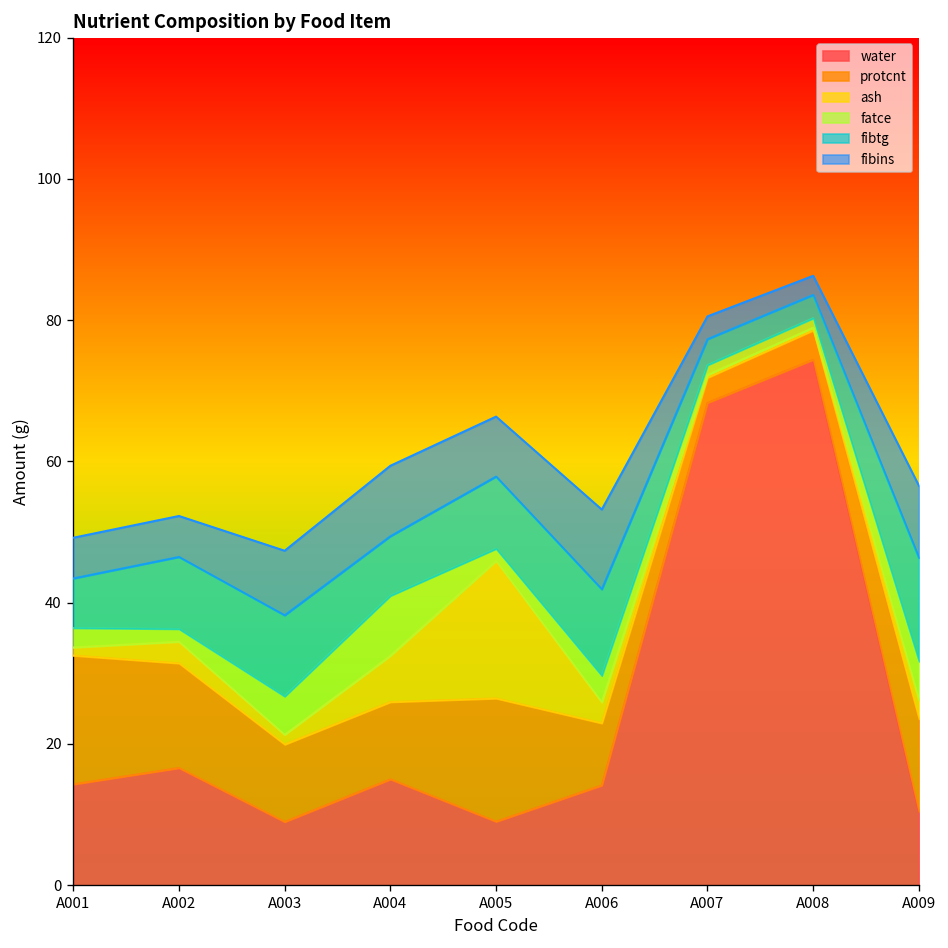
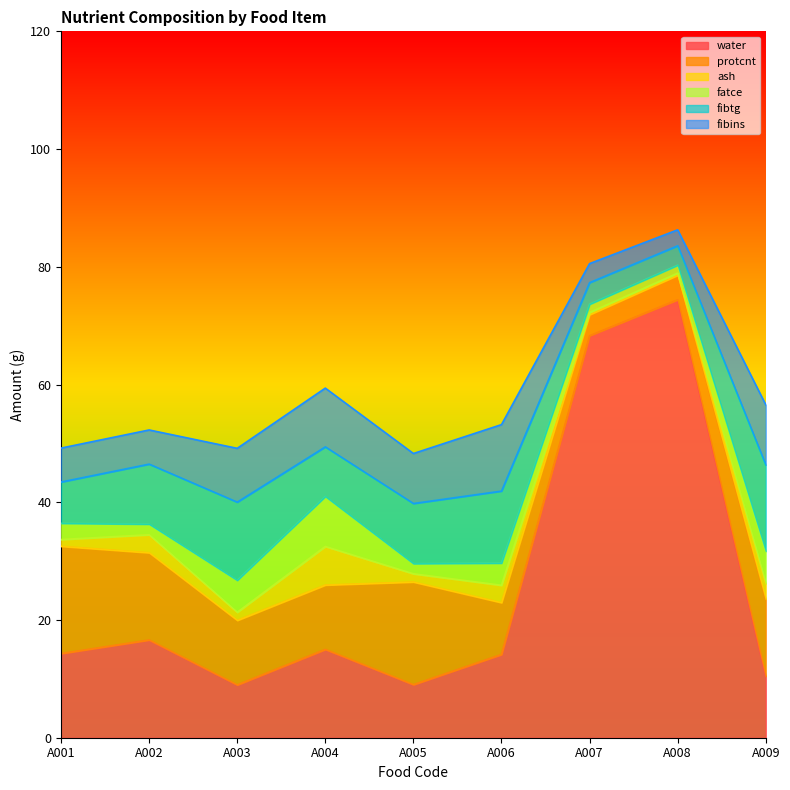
  {
    "water": {
      "A001": 14,
      "A002": 17,
      "A003": 9,
      "A004": 15,
      "A005": 9,
      "A006": 14,
      "A007": 68,
      "A008": 74,
      "A009": 10
    },
    "protcnt": {
      "A001": 18,
      "A002": 15,
      "A003": 11,
      "A004": 11,
      "A005": 17,
      "A006": 9,
      "A009": 13
    },
    "ash": {
      "A001": 1,
      "A002": 3,
      "A003": 1,
      "A004": 7,
-     "A005": 19,
+     "A005": 1,
      "A006": 3,
      "A009": 3
    },
    "fatce": {
      "A001": 3,
      "A002": 2,
      "A003": 5,
      "A004": 9,
      "A005": 2,
      "A006": 4,
      "A007": 1,
      "A008": 1,
      "A009": 6
    },
    "fibtg": {
      "A001": 7,
      "A002": 10,
-     "A003": 11,
+     "A003": 13,
      "A004": 8,
      "A005": 10,
      "A006": 12,
      "A007": 4,
      "A008": 3,
      "A009": 15
    },
    "fibins": {
      "A001": 6,
      "A002": 6,
      "A003": 9,
      "A004": 10,
      "A005": 8,
      "A006": 11,
      "A007": 3,
      "A008": 3,
      "A009": 10
    }
  }
